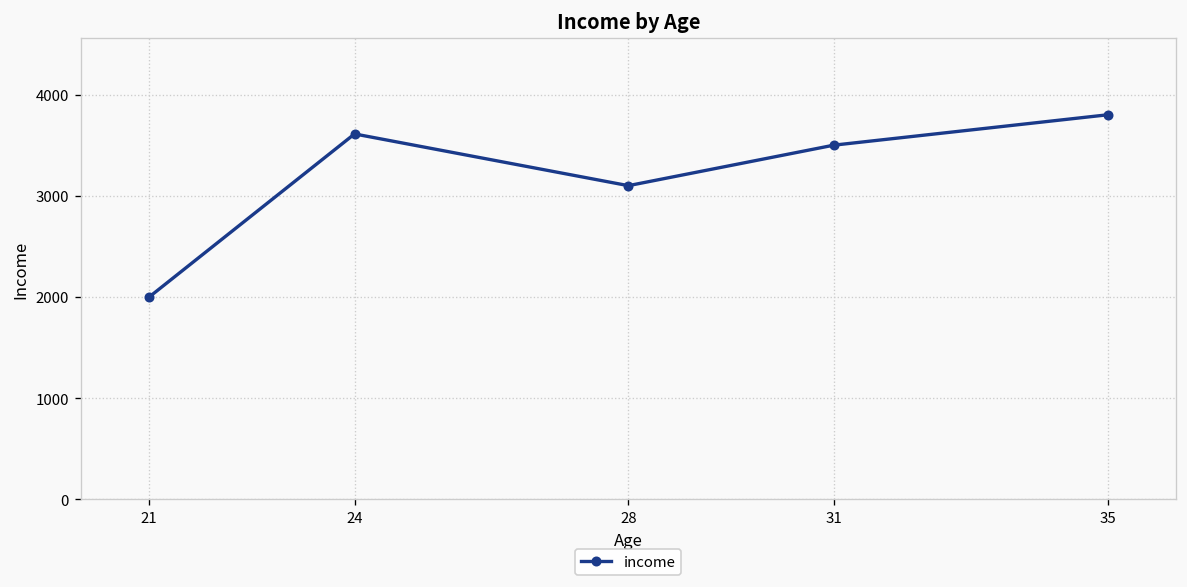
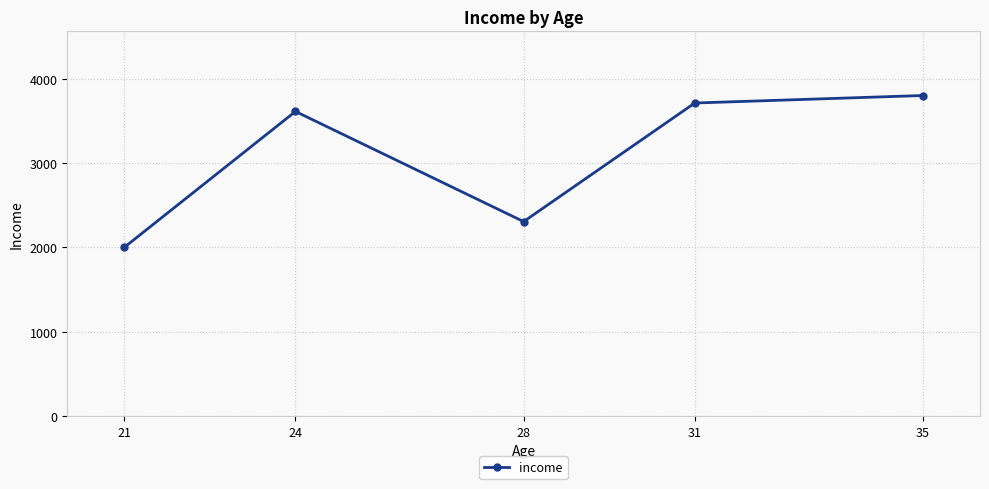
  {
    "21": 2000,
    "24": 3600,
-   "28": 3100,
-   "31": 3500,
+   "28": 2300,
+   "31": 3700,
    "35": 3800
  }
